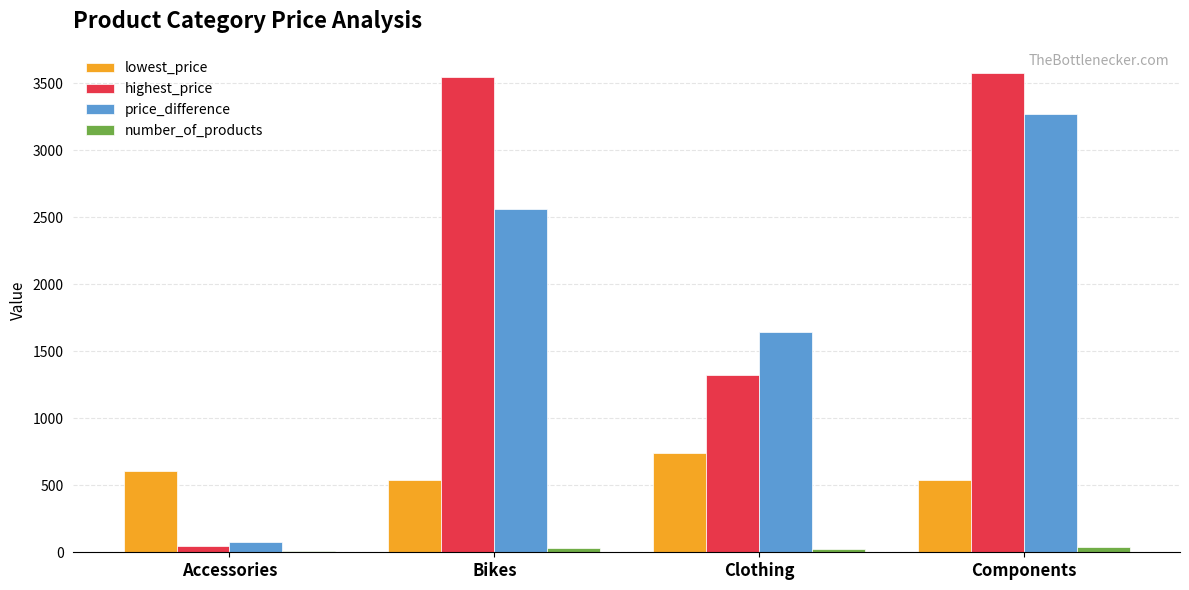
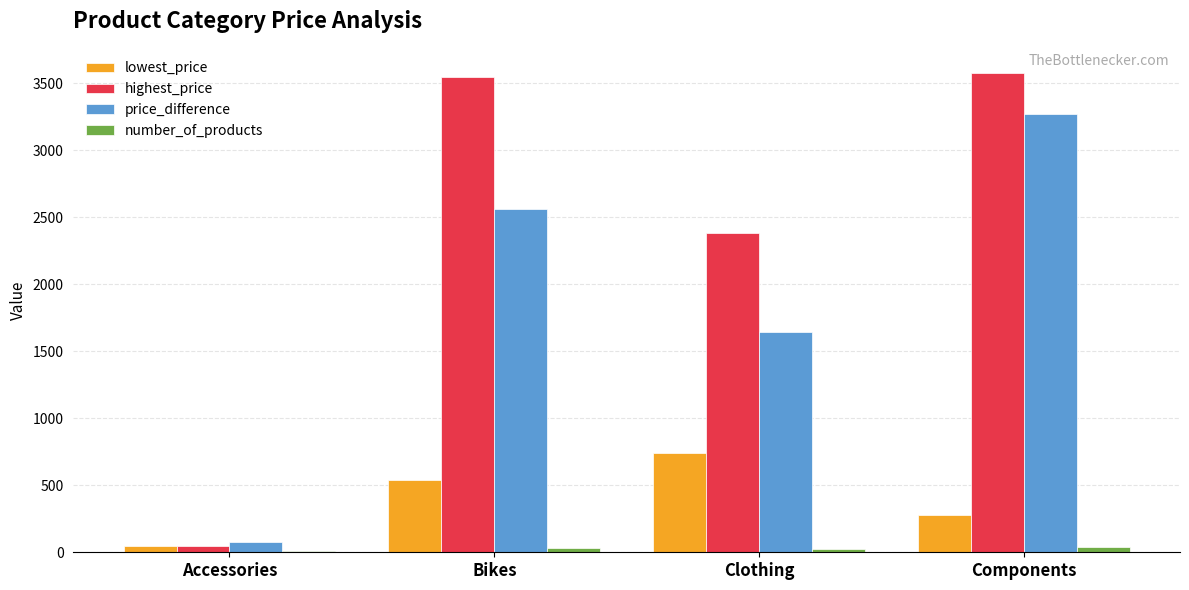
  {
    "lowest_price": {
-     "Accessories": 610,
+     "Accessories": 40,
      "Bikes": 540,
      "Clothing": 740,
-     "Components": 540
+     "Components": 280
    },
    "highest_price": {
      "Accessories": 40,
      "Bikes": 3550,
-     "Clothing": 1320,
+     "Clothing": 2380,
      "Components": 3580
    },
    "price_difference": {
      "Accessories": 80,
      "Bikes": 2560,
      "Clothing": 1640,
      "Components": 3270
    },
    "number_of_products": {
      "Bikes": 30,
      "Clothing": 20,
      "Components": 40
    }
  }
